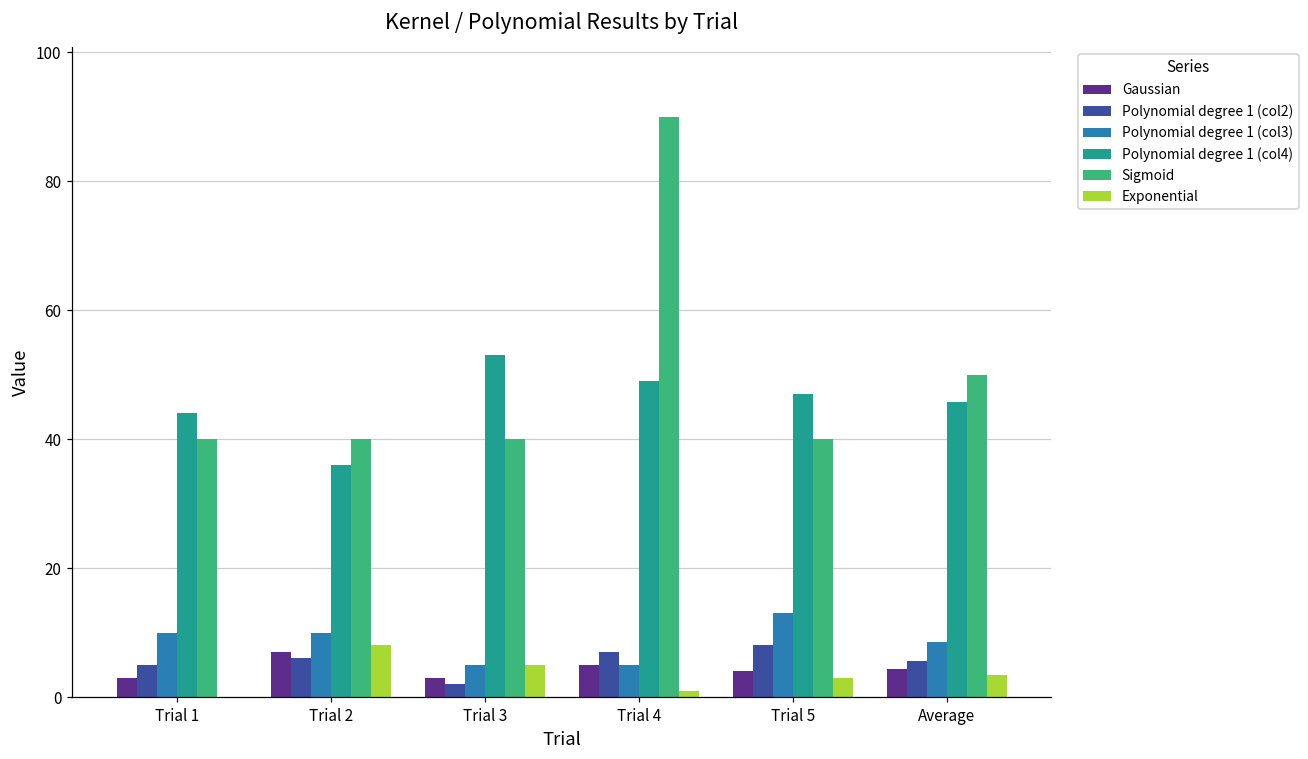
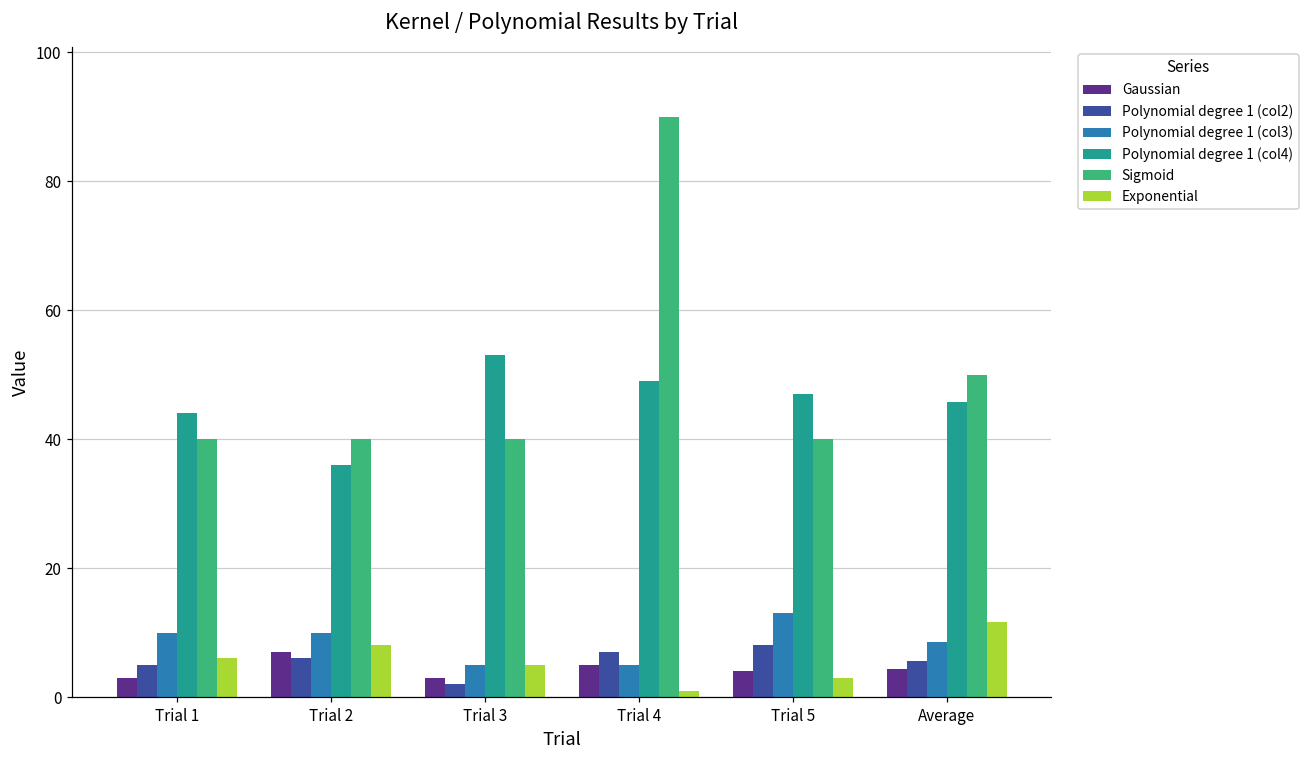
  {
    "Exponential": {
-     "Trial 1": 0,
+     "Trial 1": 6,
      "Trial 2": 8,
      "Trial 3": 5,
      "Trial 4": 1,
      "Trial 5": 3,
-     "Average": 3
+     "Average": 12
    }
  }
